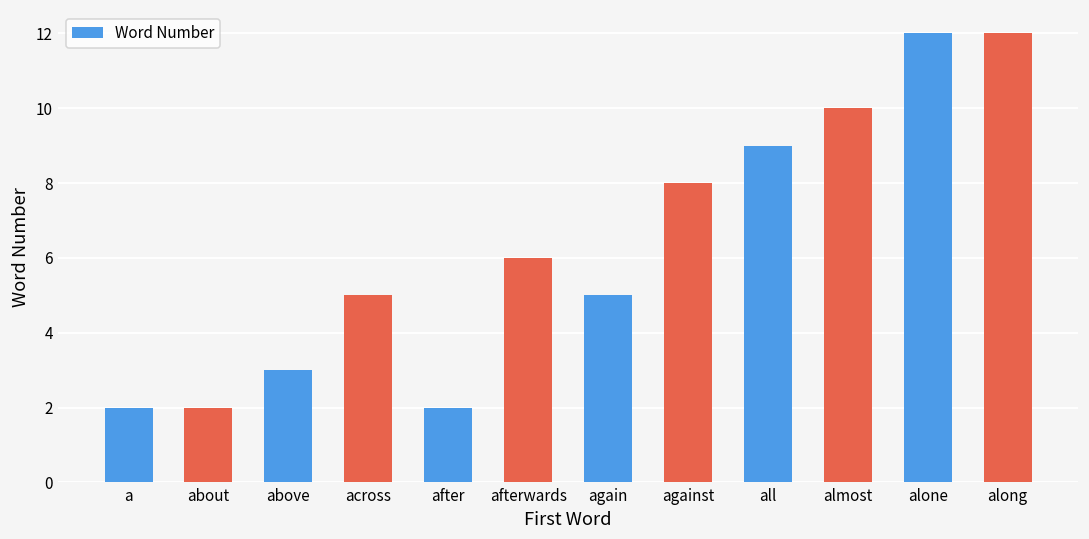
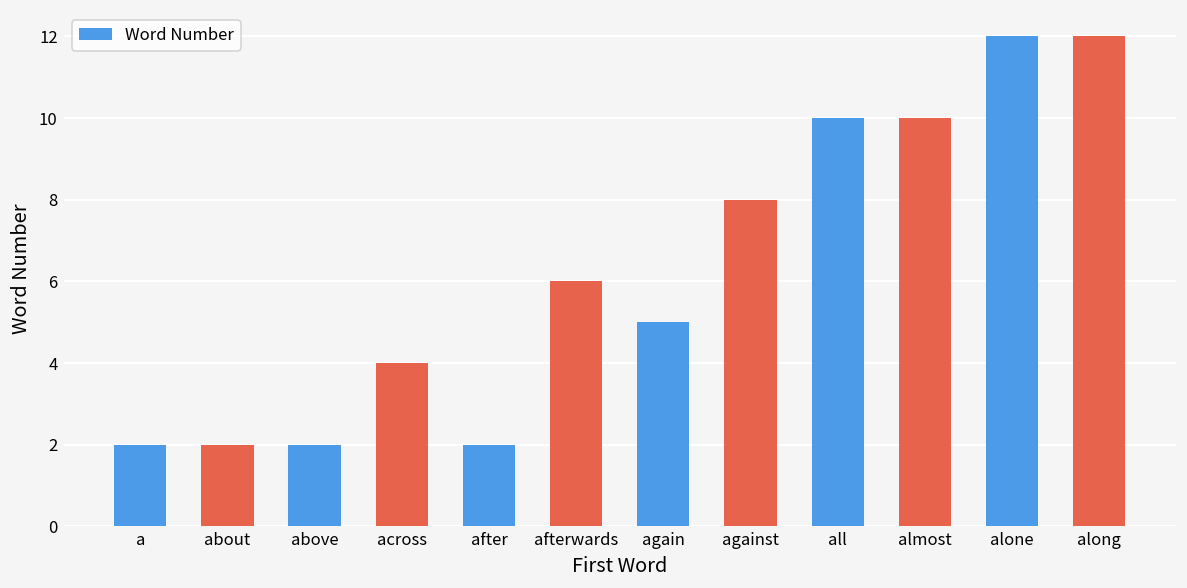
  {
    "a": 2,
    "about": 2,
-   "above": 3,
-   "across": 5,
+   "above": 2,
+   "across": 4,
    "after": 2,
    "afterwards": 6,
    "again": 5,
    "against": 8,
-   "all": 9,
+   "all": 10,
    "almost": 10,
    "alone": 12,
    "along": 12
  }
